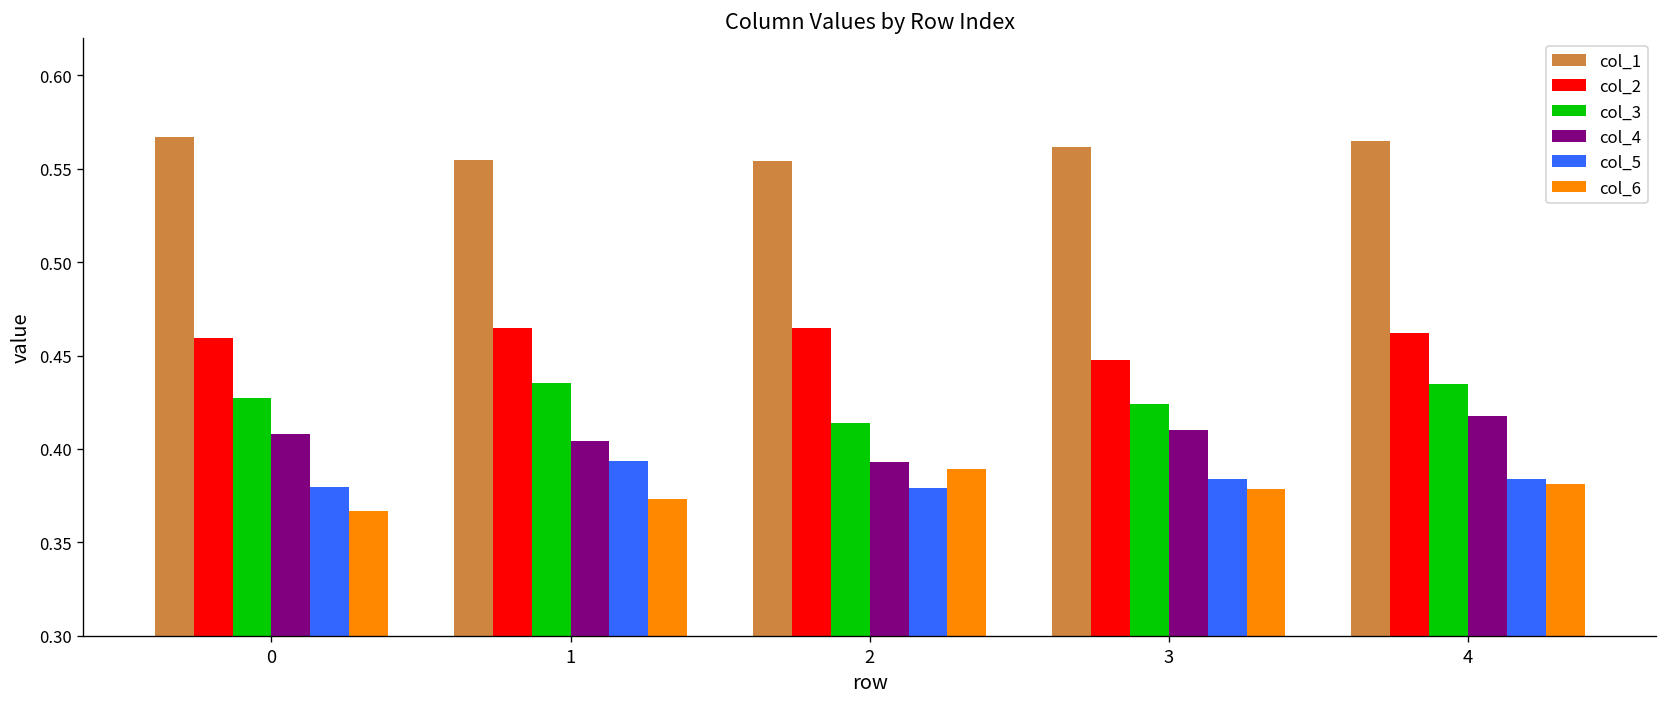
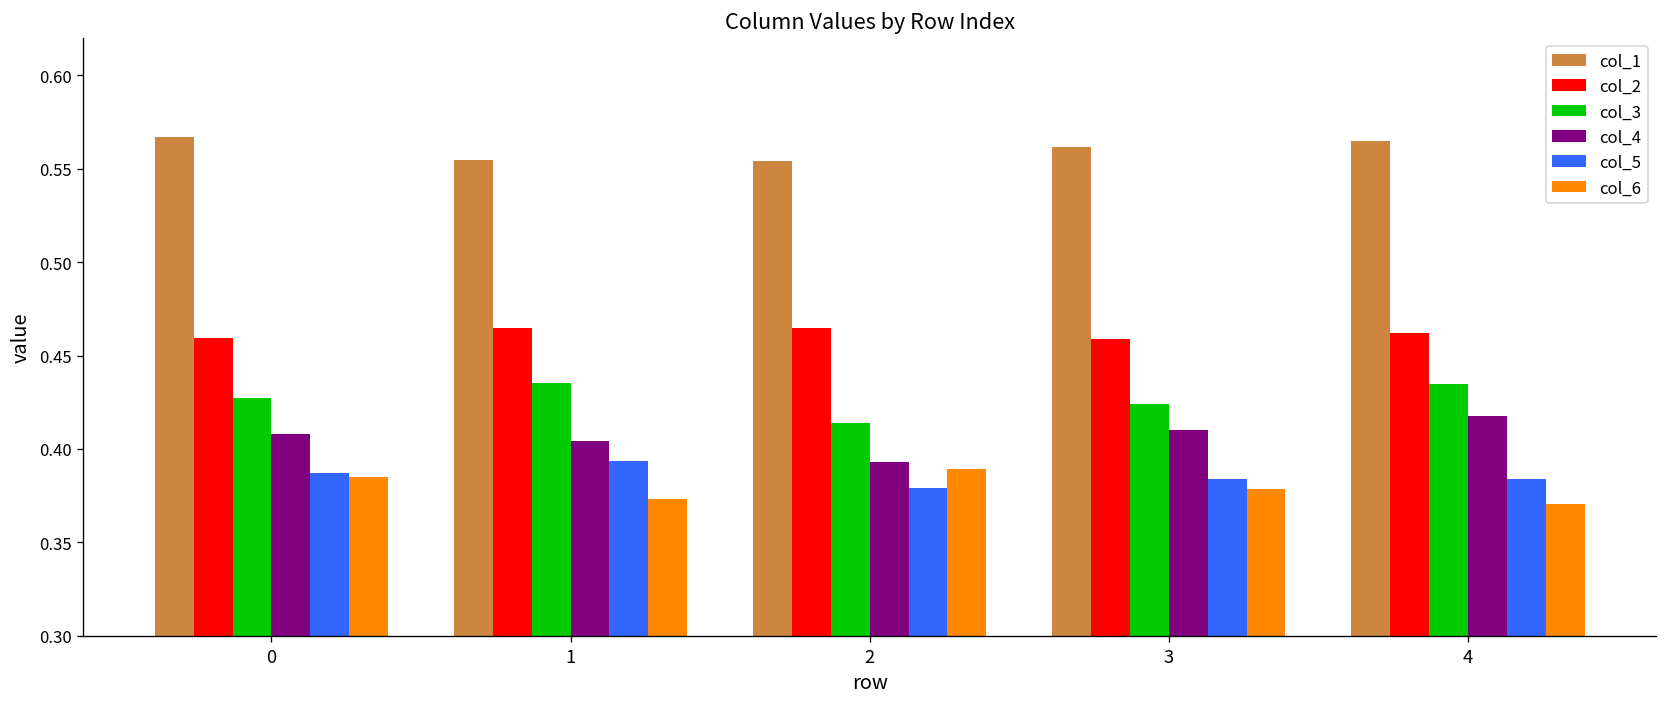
  {
    "col_1": {
      "0": 0.567,
      "1": 0.555,
      "2": 0.554,
      "3": 0.561,
      "4": 0.565
    },
    "col_2": {
      "0": 0.459,
      "1": 0.465,
      "2": 0.465,
-     "3": 0.448,
+     "3": 0.459,
      "4": 0.462
    },
    "col_3": {
      "0": 0.427,
      "1": 0.435,
      "2": 0.414,
      "3": 0.424,
      "4": 0.435
    },
    "col_4": {
      "0": 0.408,
      "1": 0.404,
      "2": 0.393,
      "3": 0.410,
      "4": 0.418
    },
    "col_5": {
-     "0": 0.380,
+     "0": 0.387,
      "1": 0.393,
      "2": 0.379,
      "3": 0.384,
      "4": 0.384
    },
    "col_6": {
-     "0": 0.367,
+     "0": 0.385,
      "1": 0.373,
      "2": 0.389,
      "3": 0.378,
-     "4": 0.381
+     "4": 0.370
    }
  }
